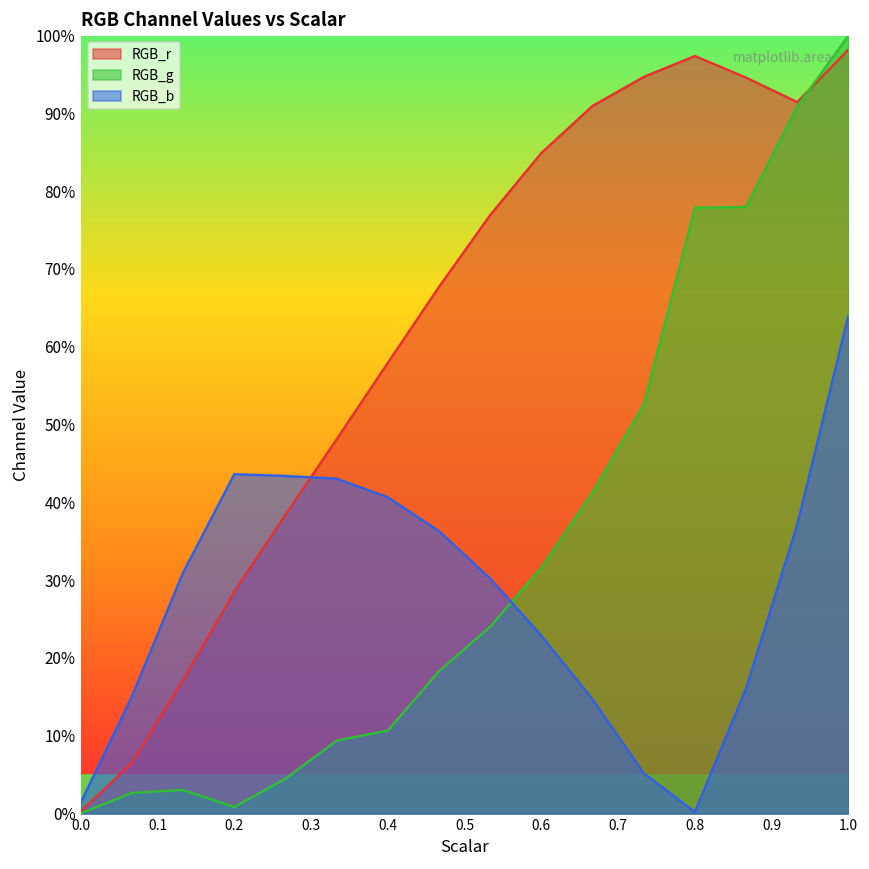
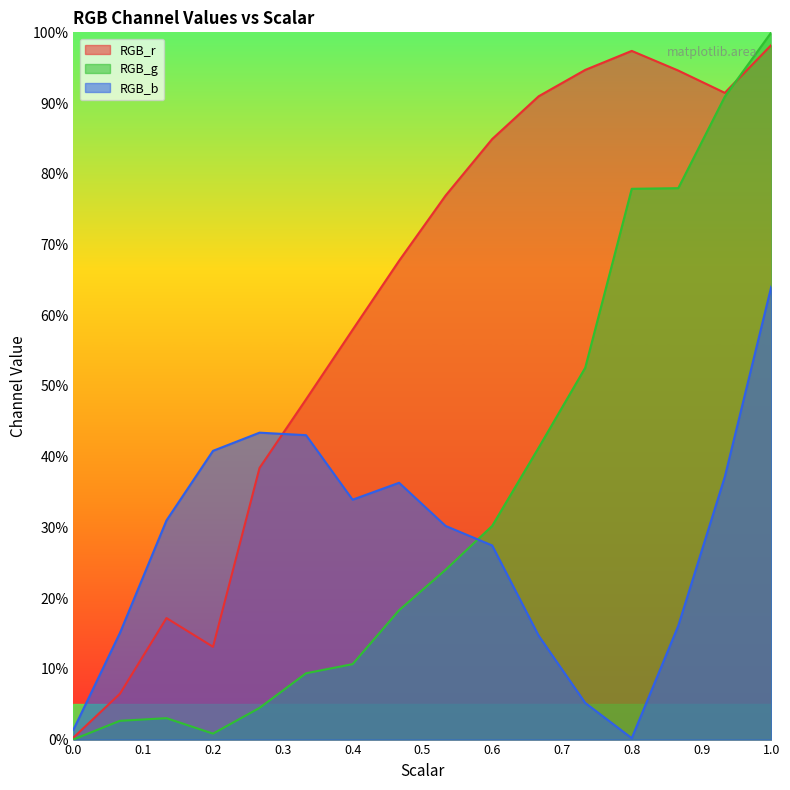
  {
    "RGB_r": {
-     "0.2": "29%",
+     "0.2": "13%",
      "0.4": "58%",
      "0.6": "85%",
      "0.8": "97%",
      "1.0": "98%"
    },
    "RGB_g": {
      "0.4": "11%",
-     "0.6": "32%",
+     "0.6": "30%",
      "0.8": "78%",
      "1.0": "100%"
    },
    "RGB_b": {
-     "0.2": "44%",
-     "0.4": "41%",
-     "0.6": "23%",
+     "0.2": "41%",
+     "0.4": "34%",
+     "0.6": "27%",
      "1.0": "64%"
    }
  }
